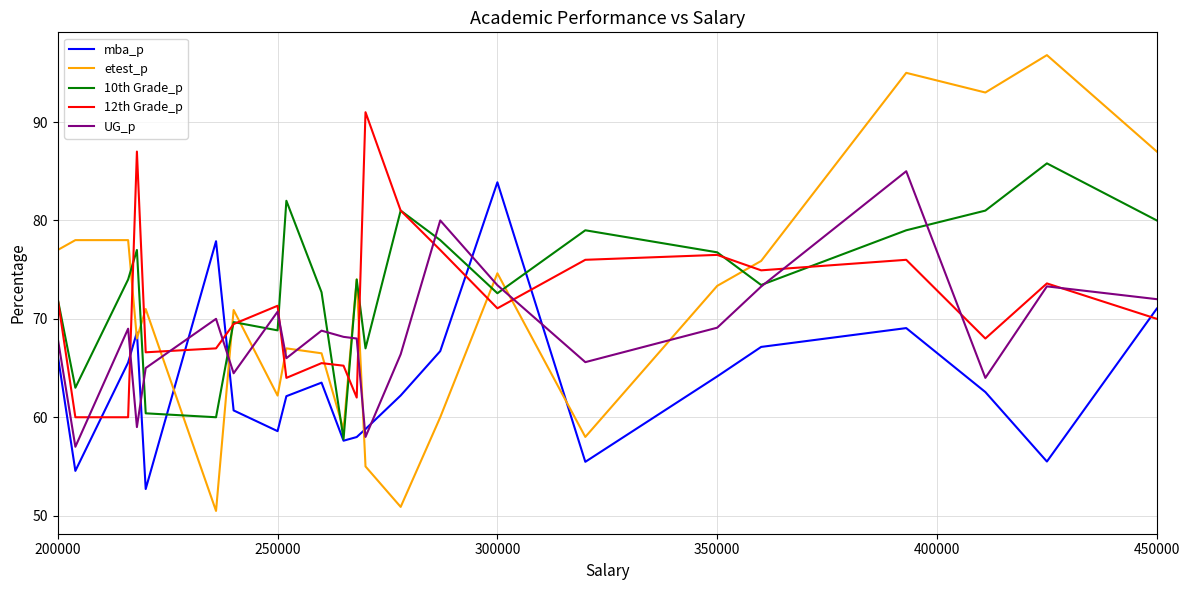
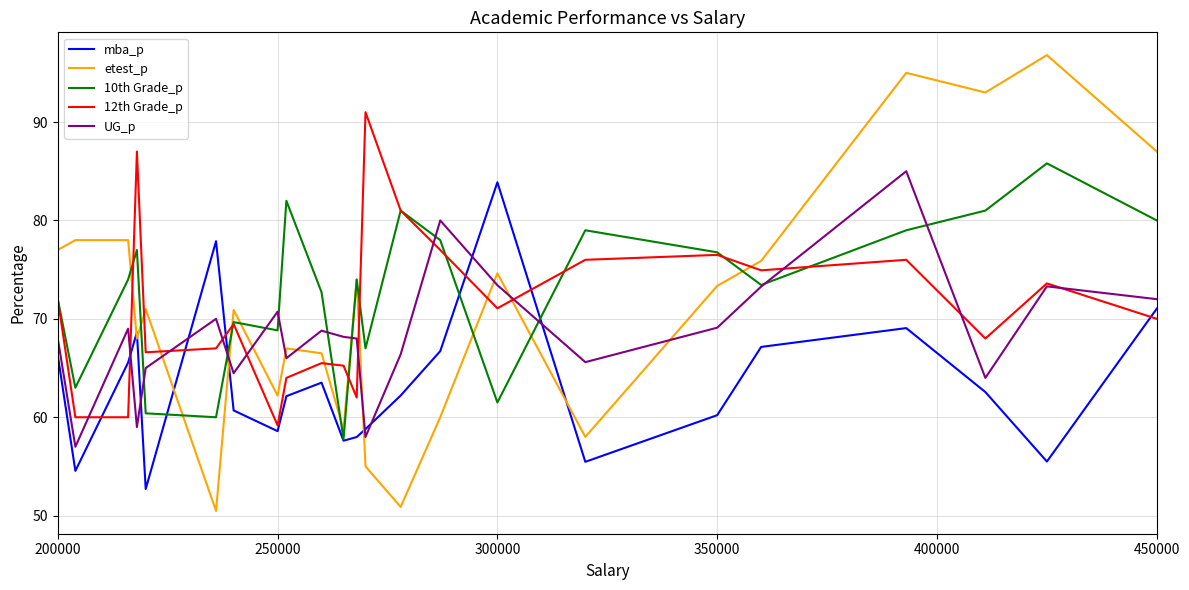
  {
    "mba_p": {
      "200000": 66,
      "250000": 59,
      "300000": 84,
-     "350000": 64,
+     "350000": 60,
      "450000": 71
    },
    "etest_p": {
      "200000": 77,
      "250000": 62,
      "300000": 75,
      "350000": 73,
      "450000": 87
    },
    "10th Grade_p": {
      "250000": 69,
-     "300000": 73,
+     "300000": 62,
      "350000": 77,
      "450000": 80
    },
    "12th Grade_p": {
-     "250000": 71,
+     "250000": 59,
      "300000": 71,
      "350000": 77,
      "450000": 70
    },
    "UG_p": {
      "200000": 68,
      "250000": 71,
      "300000": 73,
      "350000": 69,
      "450000": 72
    }
  }
